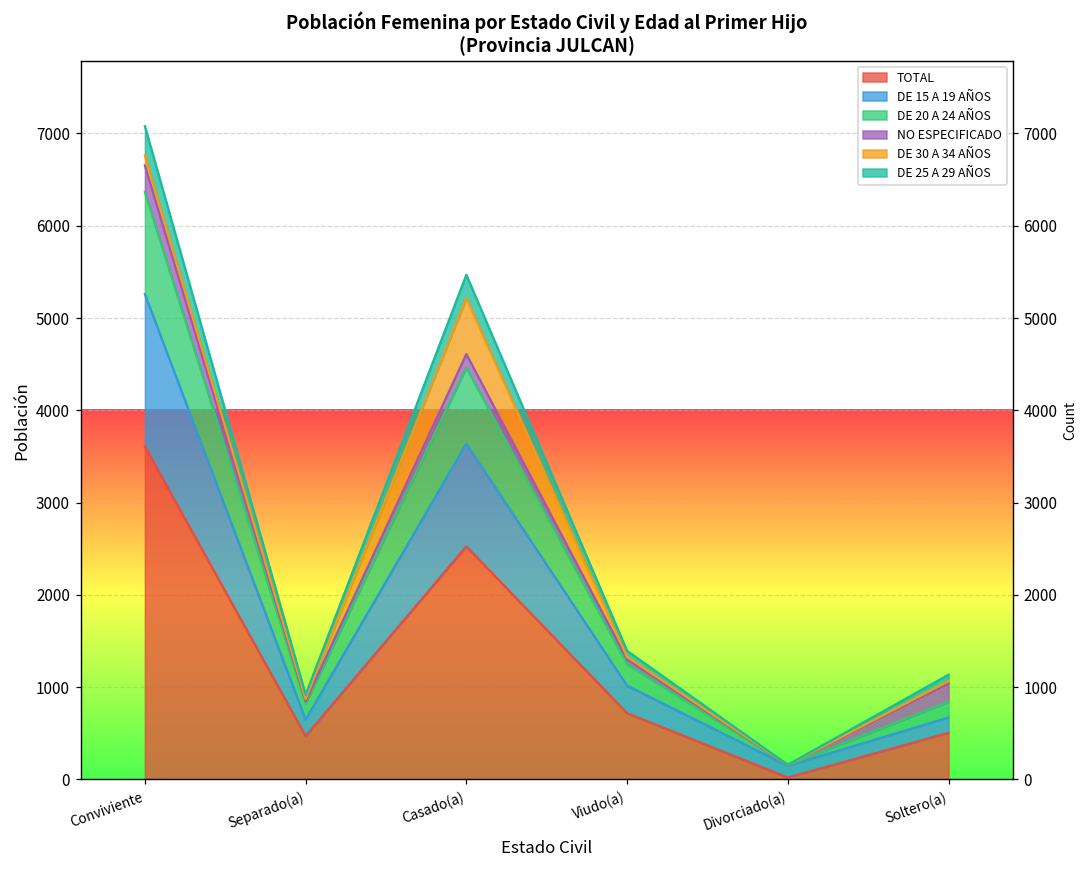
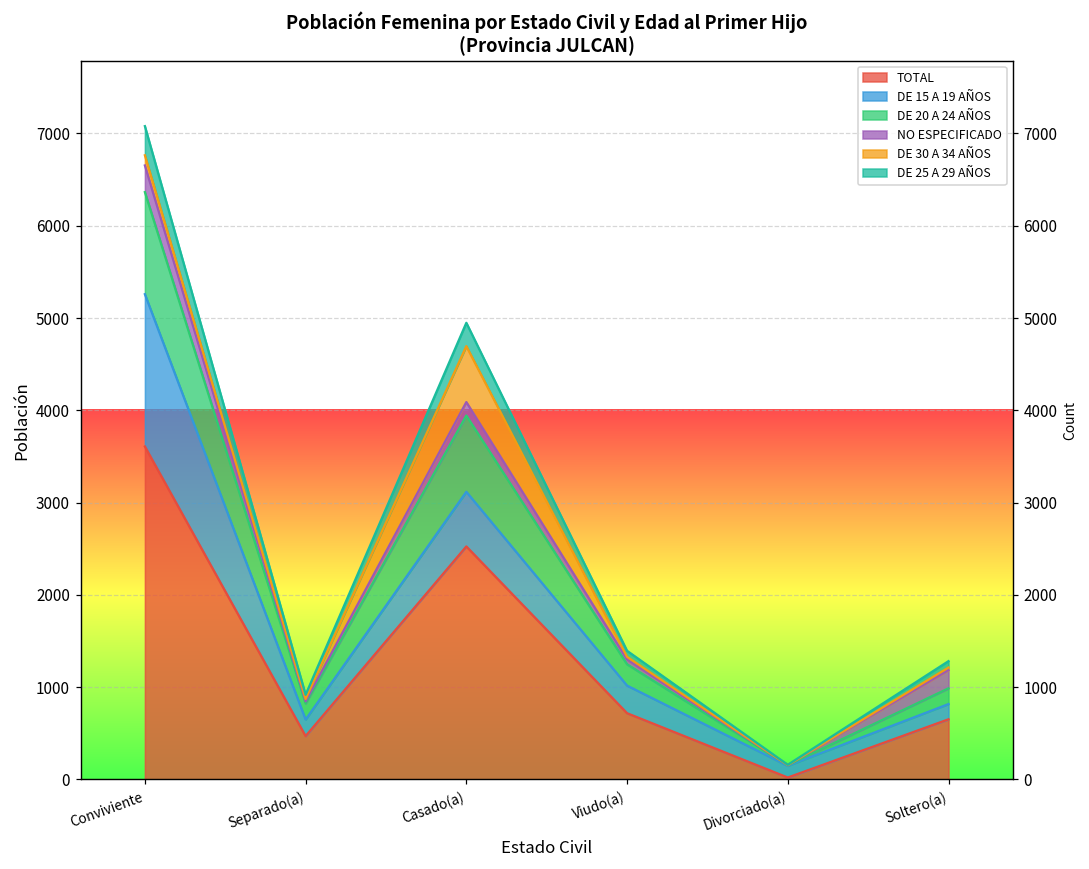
  {
    "TOTAL": {
      "Conviviente": 3600,
      "Separado(a)": 500,
      "Casado(a)": 2500,
      "Viudo(a)": 700,
      "Divorciado(a)": 0,
-     "Soltero(a)": 500
+     "Soltero(a)": 700
    },
    "DE 15 A 19 AÑOS": {
      "Conviviente": 1700,
      "Separado(a)": 200,
-     "Casado(a)": 1100,
+     "Casado(a)": 600,
      "Viudo(a)": 300,
      "Soltero(a)": 200
    },
    "NO ESPECIFICADO": {
      "Conviviente": 300,
      "Casado(a)": 100
    },
    "DE 30 A 34 AÑOS": {
      "Conviviente": 100,
      "Casado(a)": 600
    }
  }
